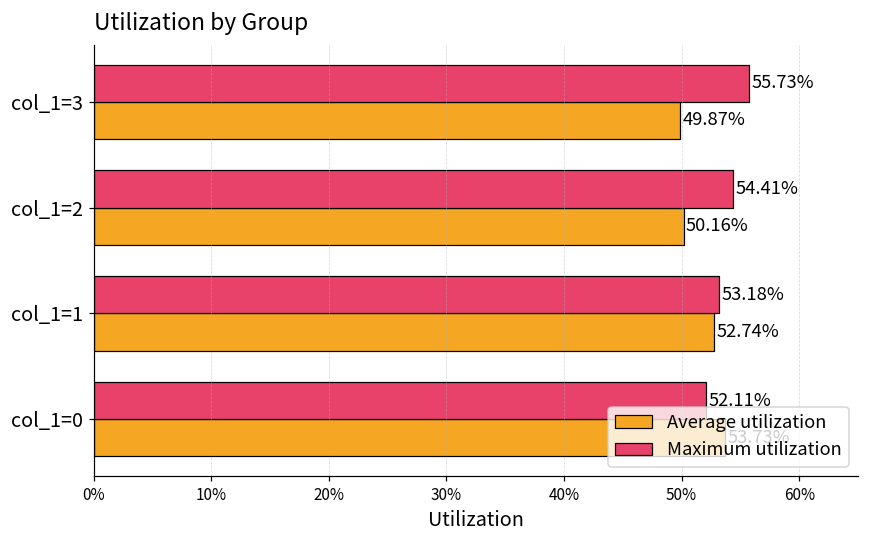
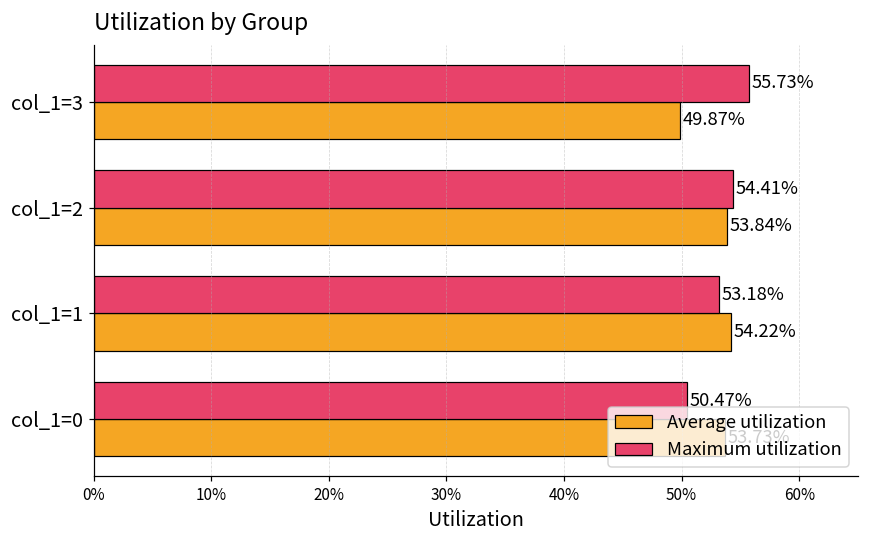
  {
    "Average utilization": {
      "col_1=3": "49.87%",
-     "col_1=2": "50.16%",
-     "col_1=1": "52.74%"
+     "col_1=2": "53.84%",
+     "col_1=1": "54.22%"
    },
    "Maximum utilization": {
-     "col_1=0": "52.1%"
+     "col_1=0": "50.5%"
    }
  }
